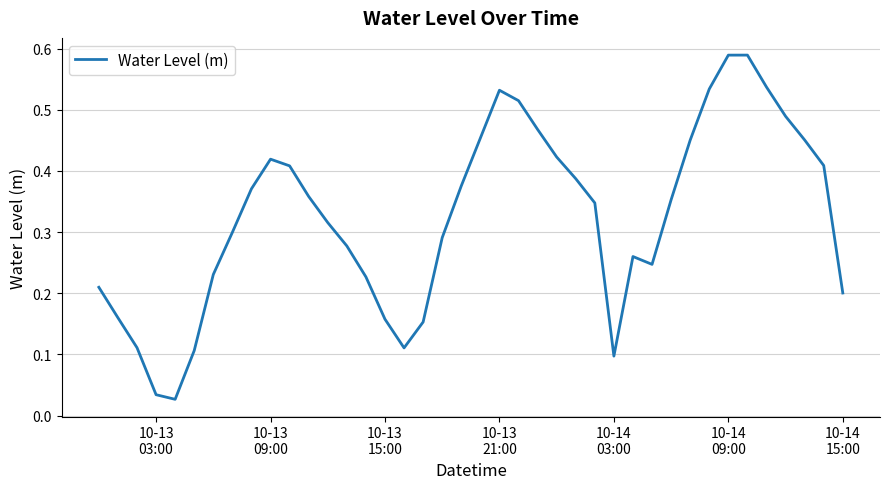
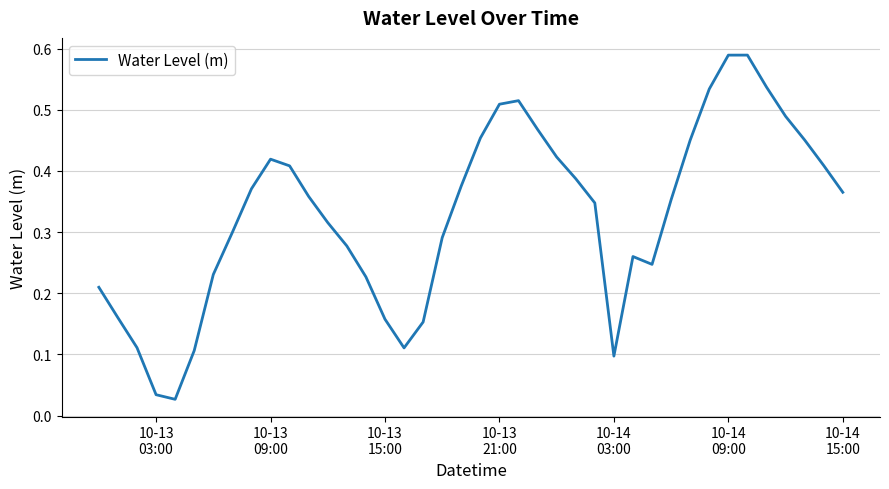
  {
    "10-13 03:00": 0.03,
    "10-13 09:00": 0.42,
    "10-13 15:00": 0.16,
-   "10-13 21:00": 0.53,
+   "10-13 21:00": 0.51,
    "10-14 03:00": 0.10,
    "10-14 09:00": 0.59,
-   "10-14 15:00": 0.20
+   "10-14 15:00": 0.36
  }
